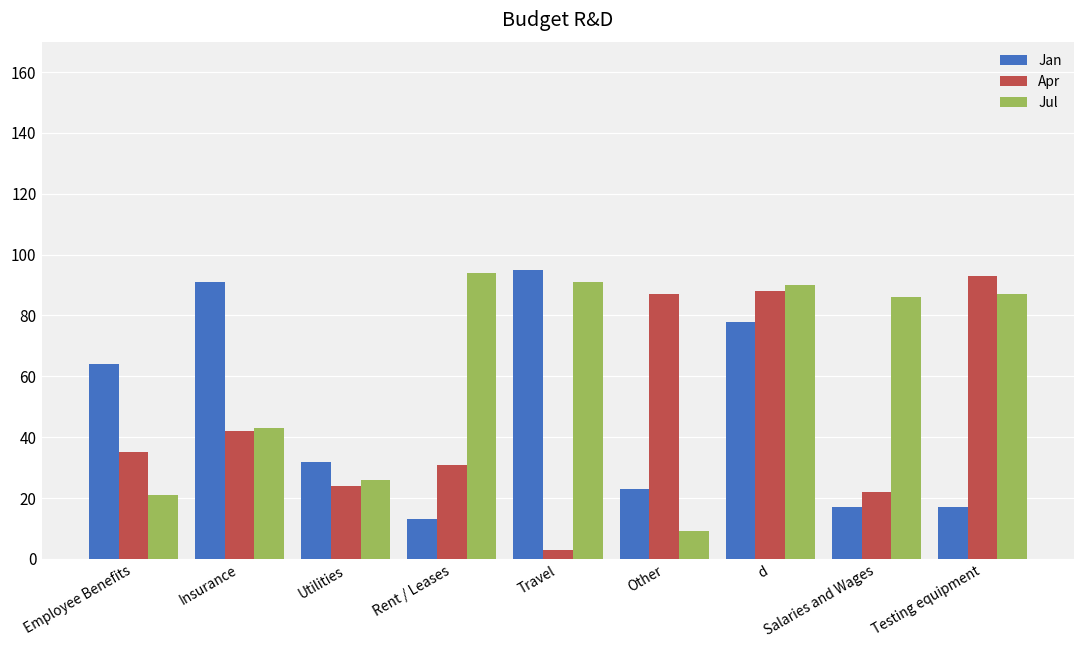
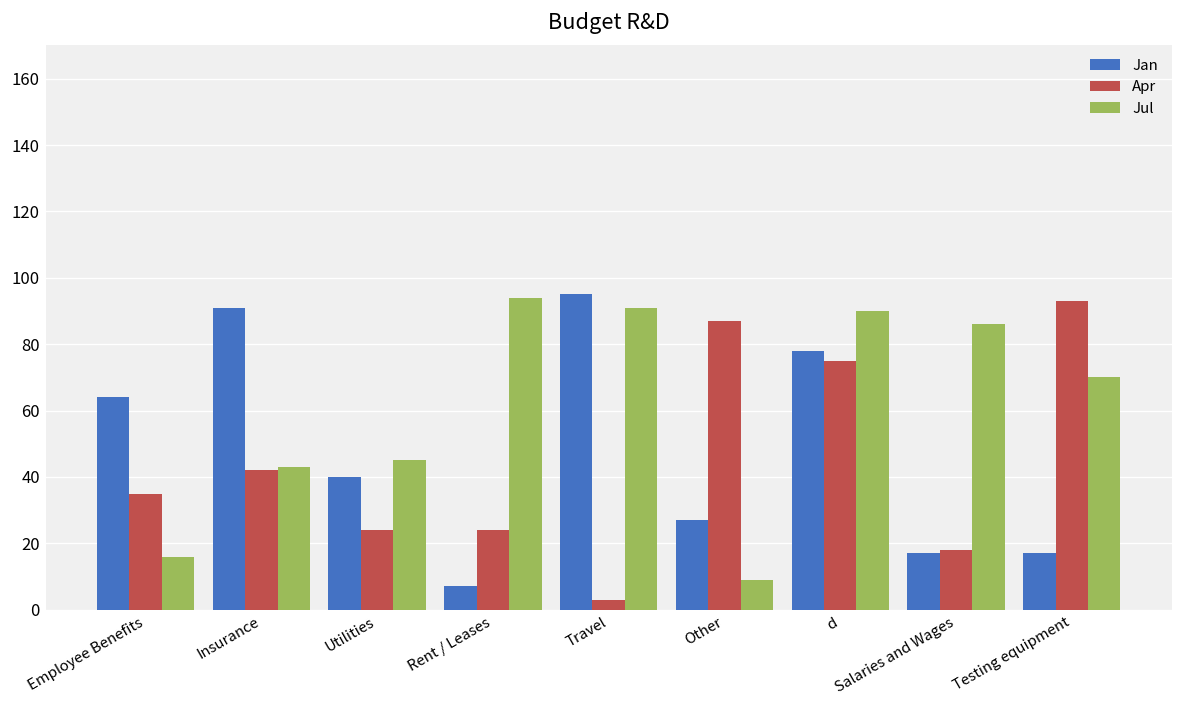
  {
    "Jan": {
      "Employee Benefits": 64,
      "Insurance": 91,
-     "Utilities": 32,
-     "Rent / Leases": 13,
+     "Utilities": 40,
+     "Rent / Leases": 7,
      "Travel": 95,
-     "Other": 23,
+     "Other": 27,
      "d": 78,
      "Salaries and Wages": 17,
      "Testing equipment": 17
    },
    "Apr": {
      "Employee Benefits": 35,
      "Insurance": 42,
      "Utilities": 24,
-     "Rent / Leases": 31,
+     "Rent / Leases": 24,
      "Travel": 3,
      "Other": 87,
-     "d": 88,
-     "Salaries and Wages": 22,
+     "d": 75,
+     "Salaries and Wages": 18,
      "Testing equipment": 93
    },
    "Jul": {
-     "Employee Benefits": 21,
+     "Employee Benefits": 16,
      "Insurance": 43,
-     "Utilities": 26,
+     "Utilities": 45,
      "Rent / Leases": 94,
      "Travel": 91,
      "Other": 9,
      "d": 90,
      "Salaries and Wages": 86,
-     "Testing equipment": 87
+     "Testing equipment": 70
    }
  }
